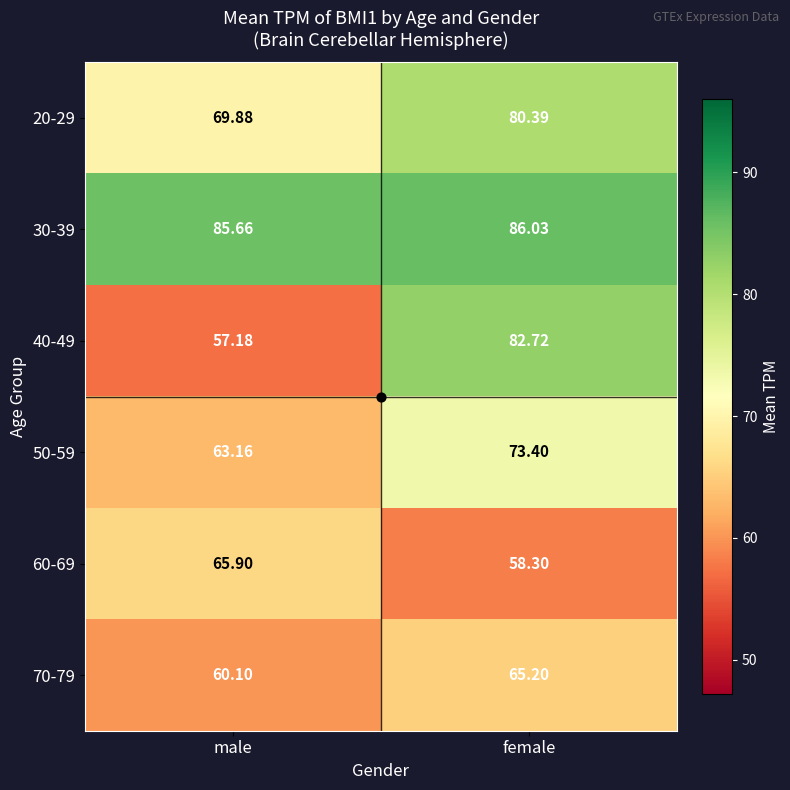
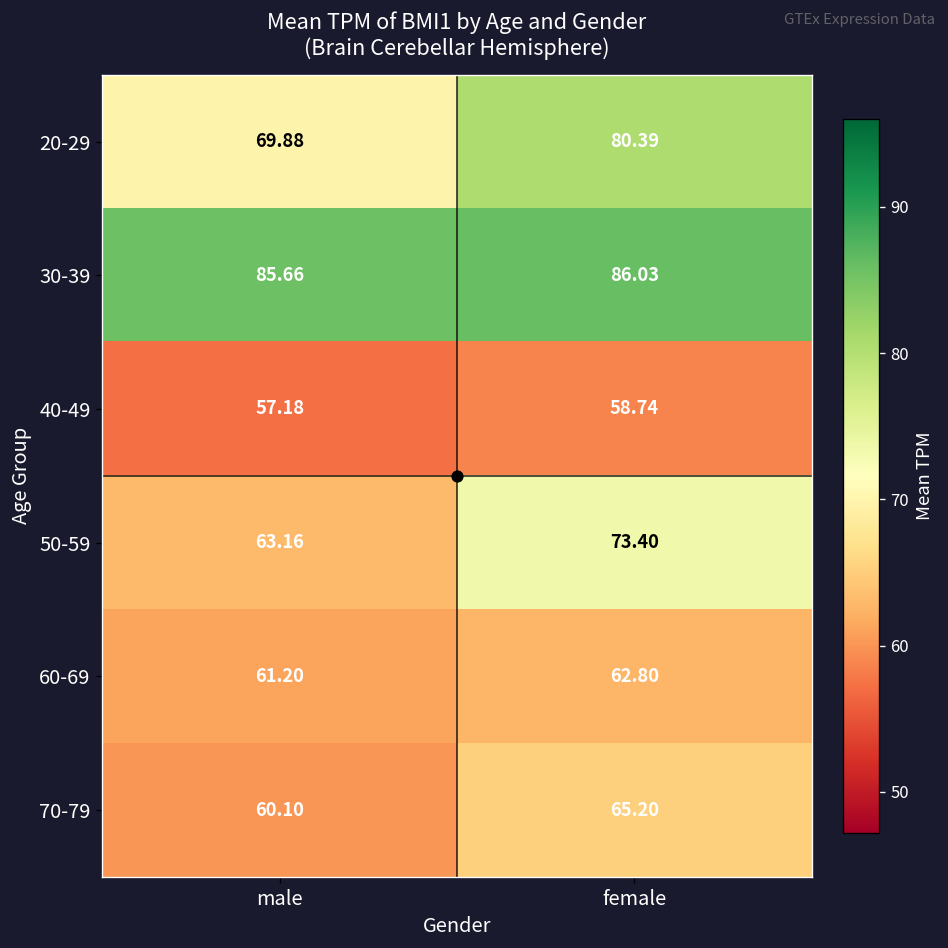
  {
    "20-29": {
      "male": 69.88,
      "female": 80.39
    },
    "30-39": {
      "male": 85.66,
      "female": 86.03
    },
    "40-49": {
      "male": 57.18,
-     "female": 82.72
+     "female": 58.74
    },
    "50-59": {
      "male": 63.16,
      "female": 73.40
    },
    "60-69": {
-     "male": 65.90,
-     "female": 58.30
+     "male": 61.20,
+     "female": 62.80
    },
    "70-79": {
      "male": 60.10,
      "female": 65.20
    }
  }
